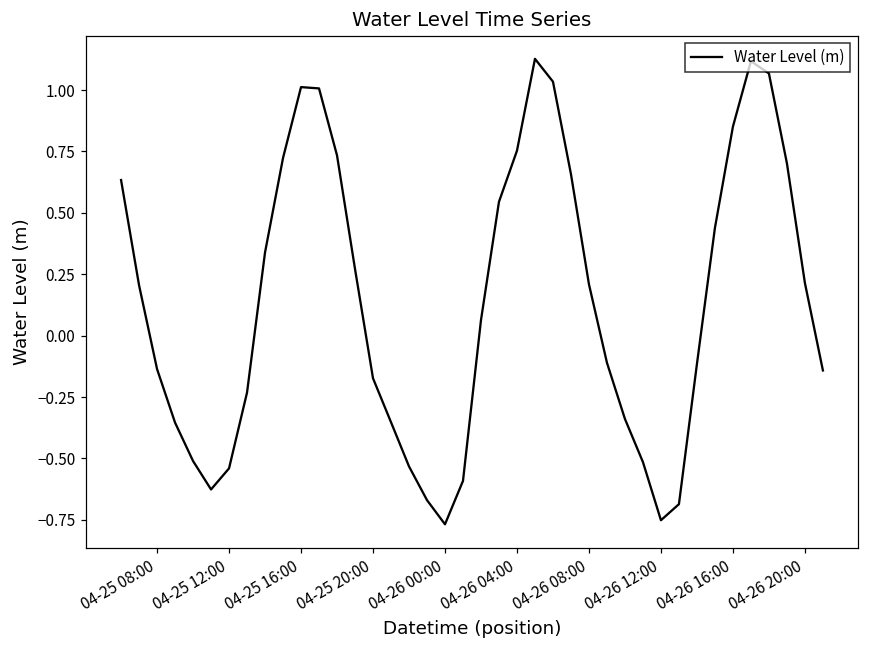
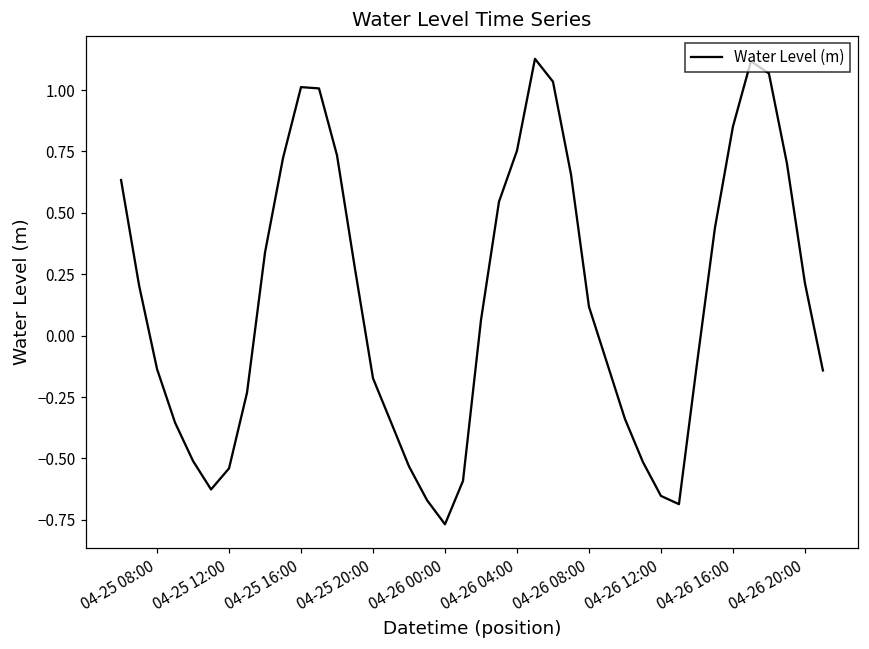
  {
    "04-25 08:00": -0.14,
    "04-25 12:00": -0.54,
    "04-25 16:00": 1.01,
    "04-25 20:00": -0.17,
    "04-26 00:00": -0.77,
    "04-26 04:00": 0.75,
-   "04-26 08:00": 0.21,
-   "04-26 12:00": -0.75,
+   "04-26 08:00": 0.12,
+   "04-26 12:00": -0.65,
    "04-26 16:00": 0.85,
    "04-26 20:00": 0.21
  }
